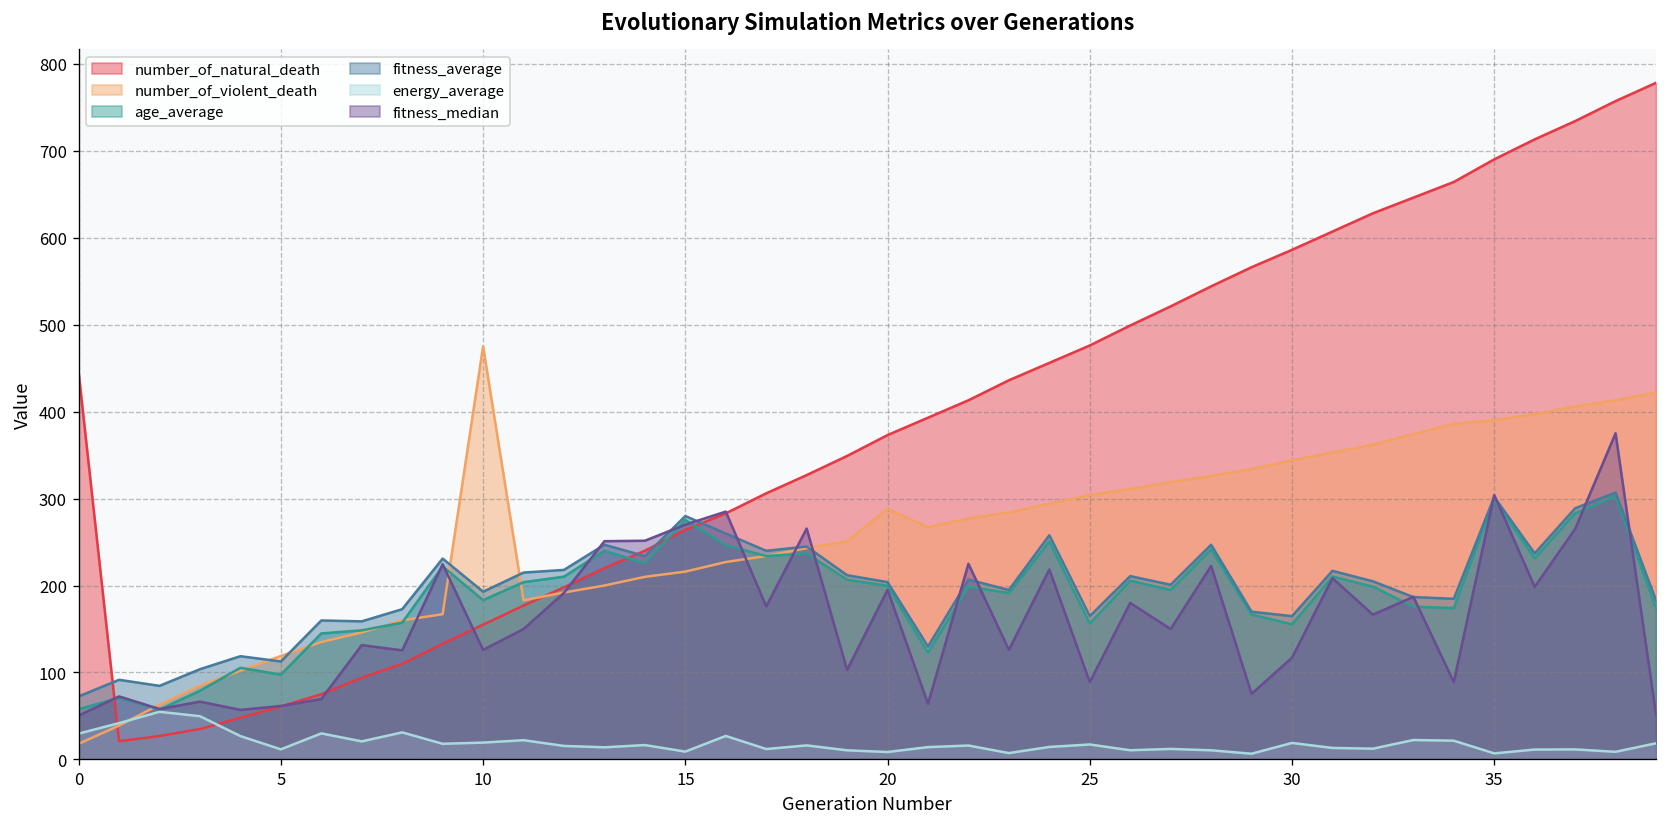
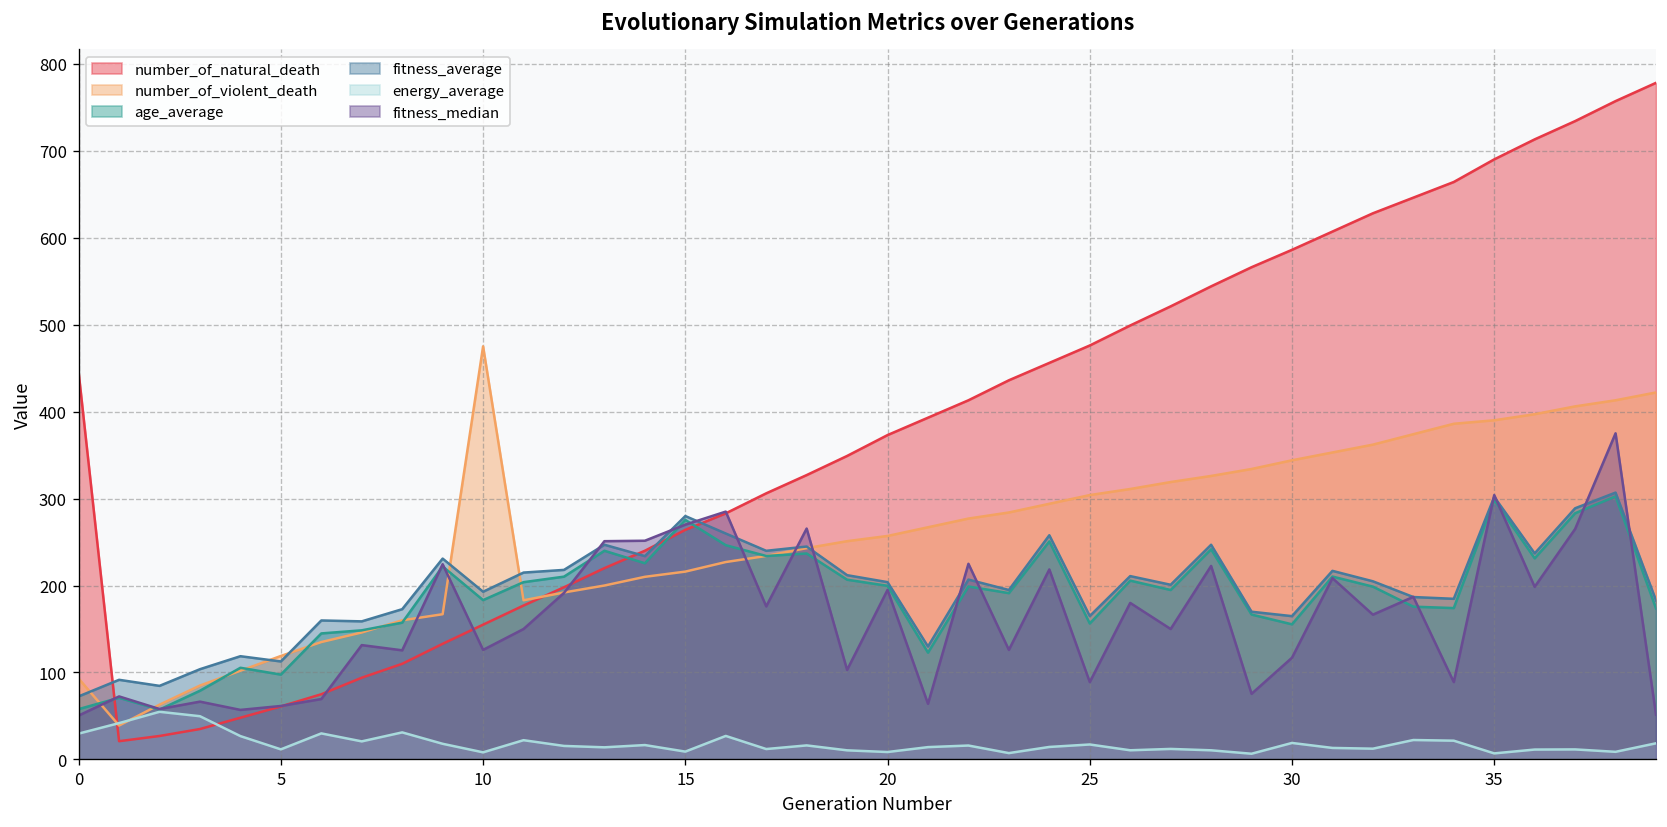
  {
    "number_of_natural_death": {
      "0": 450,
      "10": 160,
      "15": 260,
      "20": 370,
      "25": 480,
      "30": 590,
      "35": 690
    },
    "number_of_violent_death": {
-     "0": 20,
+     "0": 90,
      "5": 120,
      "10": 480,
      "15": 220,
-     "20": 290,
+     "20": 260,
      "25": 300,
      "30": 340,
      "35": 390
    },
    "energy_average": {
      "0": 30,
      "5": 10,
-     "10": 20,
+     "10": 10,
      "15": 10,
      "20": 10,
      "25": 20,
      "30": 20,
      "35": 10
    }
  }
